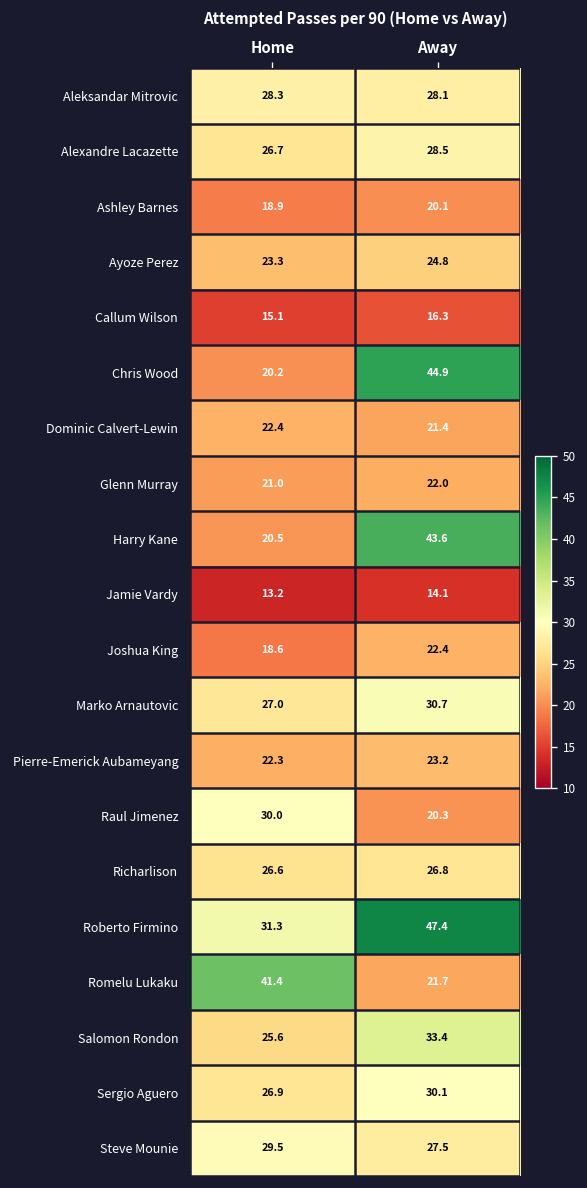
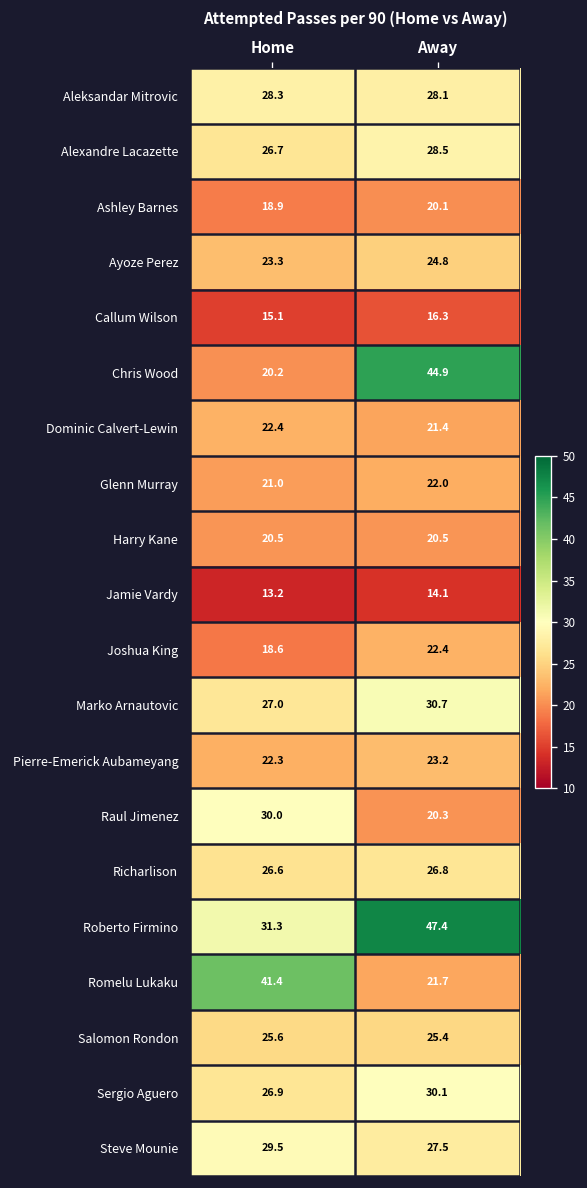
  {
    "Aleksandar Mitrovic": {
      "Home": 28.3,
      "Away": 28.1
    },
    "Alexandre Lacazette": {
      "Home": 26.7,
      "Away": 28.5
    },
    "Ashley Barnes": {
      "Home": 18.9,
      "Away": 20.1
    },
    "Ayoze Perez": {
      "Home": 23.3,
      "Away": 24.8
    },
    "Callum Wilson": {
      "Home": 15.1,
      "Away": 16.3
    },
    "Chris Wood": {
      "Home": 20.2,
      "Away": 44.9
    },
    "Dominic Calvert-Lewin": {
      "Home": 22.4,
      "Away": 21.4
    },
    "Glenn Murray": {
      "Home": 21.0,
      "Away": 22.0
    },
    "Harry Kane": {
      "Home": 20.5,
-     "Away": 43.6
+     "Away": 20.5
    },
    "Jamie Vardy": {
      "Home": 13.2,
      "Away": 14.1
    },
    "Joshua King": {
      "Home": 18.6,
      "Away": 22.4
    },
    "Marko Arnautovic": {
      "Home": 27.0,
      "Away": 30.7
    },
    "Pierre-Emerick Aubameyang": {
      "Home": 22.3,
      "Away": 23.2
    },
    "Raul Jimenez": {
      "Home": 30.0,
      "Away": 20.3
    },
    "Richarlison": {
      "Home": 26.6,
      "Away": 26.8
    },
    "Roberto Firmino": {
      "Home": 31.3,
      "Away": 47.4
    },
    "Romelu Lukaku": {
      "Home": 41.4,
      "Away": 21.7
    },
    "Salomon Rondon": {
      "Home": 25.6,
-     "Away": 33.4
+     "Away": 25.4
    },
    "Sergio Aguero": {
      "Home": 26.9,
      "Away": 30.1
    },
    "Steve Mounie": {
      "Home": 29.5,
      "Away": 27.5
    }
  }
